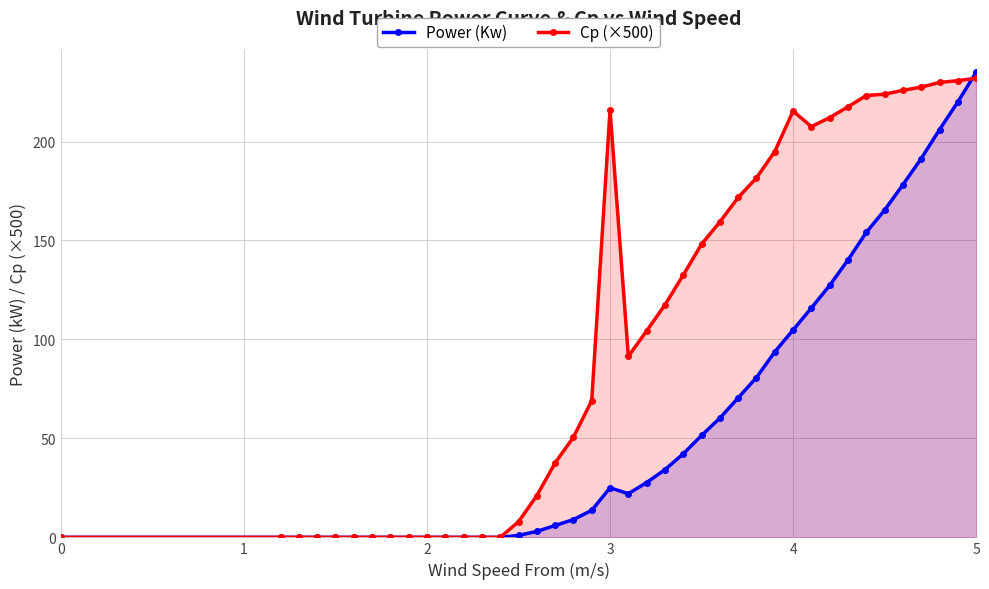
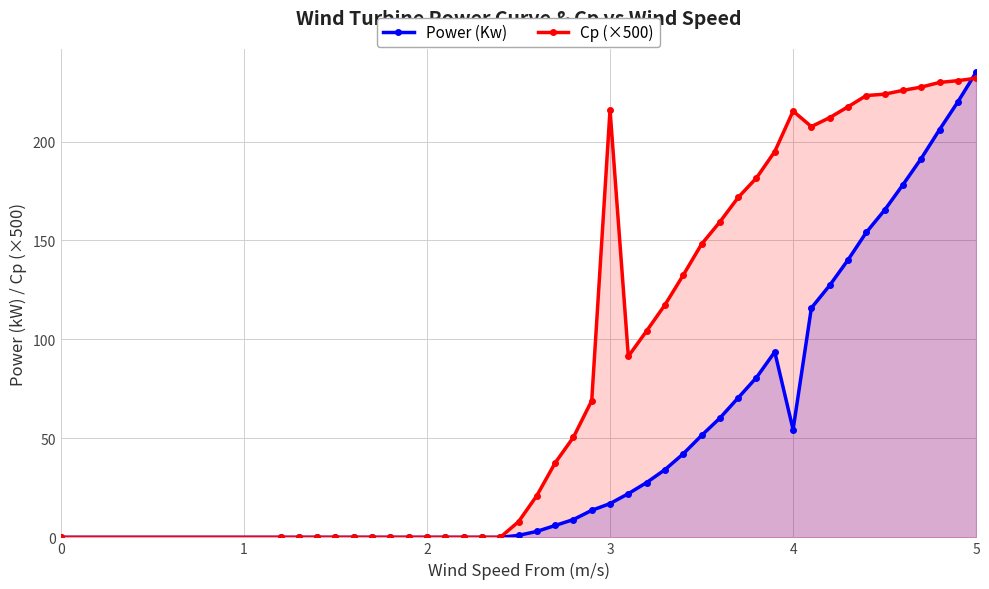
  {
    "Power (Kw)": {
-     "3": 25,
-     "4": 105,
+     "3": 17,
+     "4": 54,
      "5": 235
    },
    "Cp (×500)": {
      "3": 216,
      "4": 215,
      "5": 232
    }
  }
